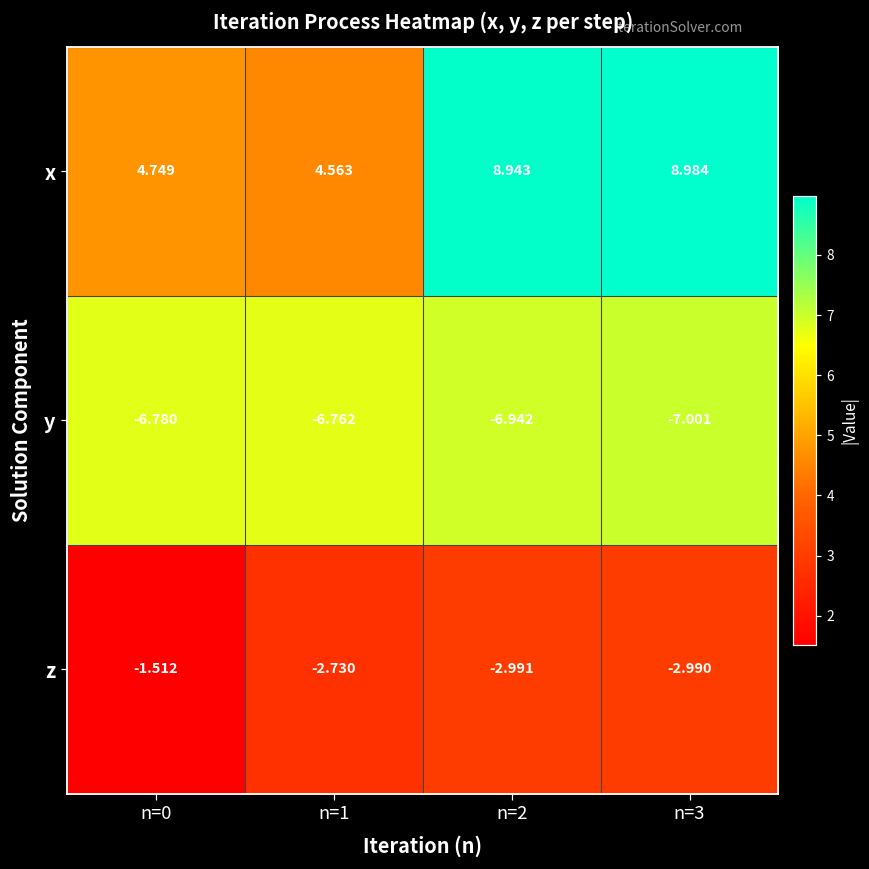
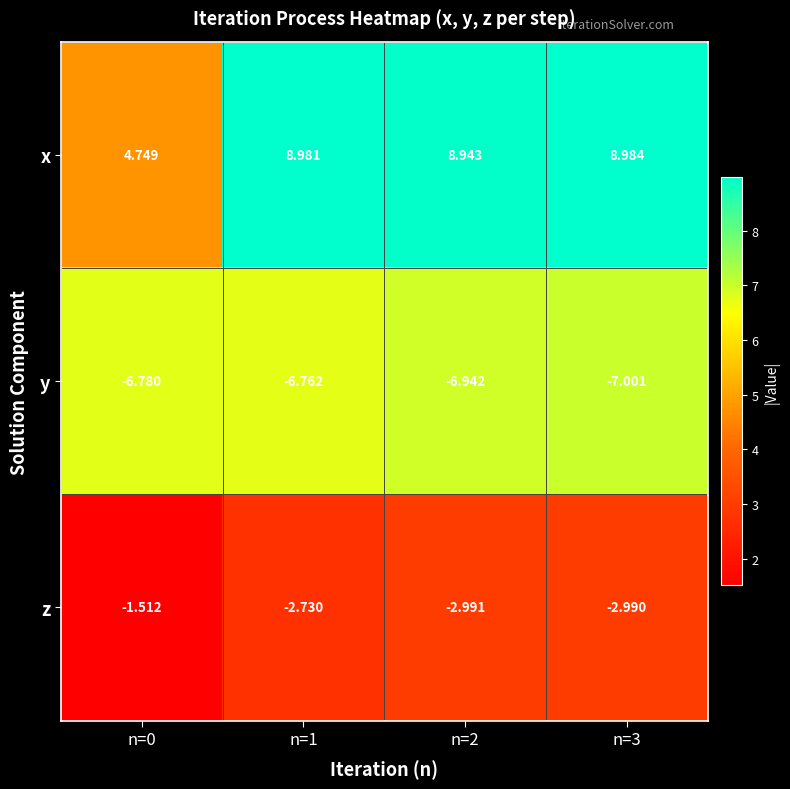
  {
    "x": {
      "n=0": 4.749,
-     "n=1": 4.563,
+     "n=1": 8.981,
      "n=2": 8.943,
      "n=3": 8.984
    },
    "y": {
      "n=0": -6.780,
      "n=1": -6.762,
      "n=2": -6.942,
      "n=3": -7.001
    },
    "z": {
      "n=0": -1.512,
      "n=1": -2.730,
      "n=2": -2.991,
      "n=3": -2.990
    }
  }
